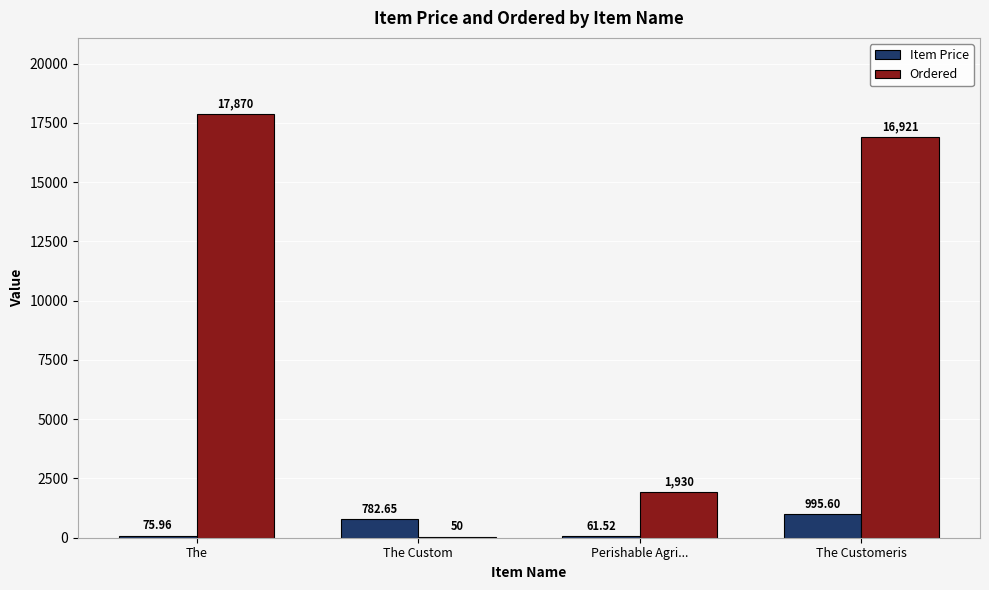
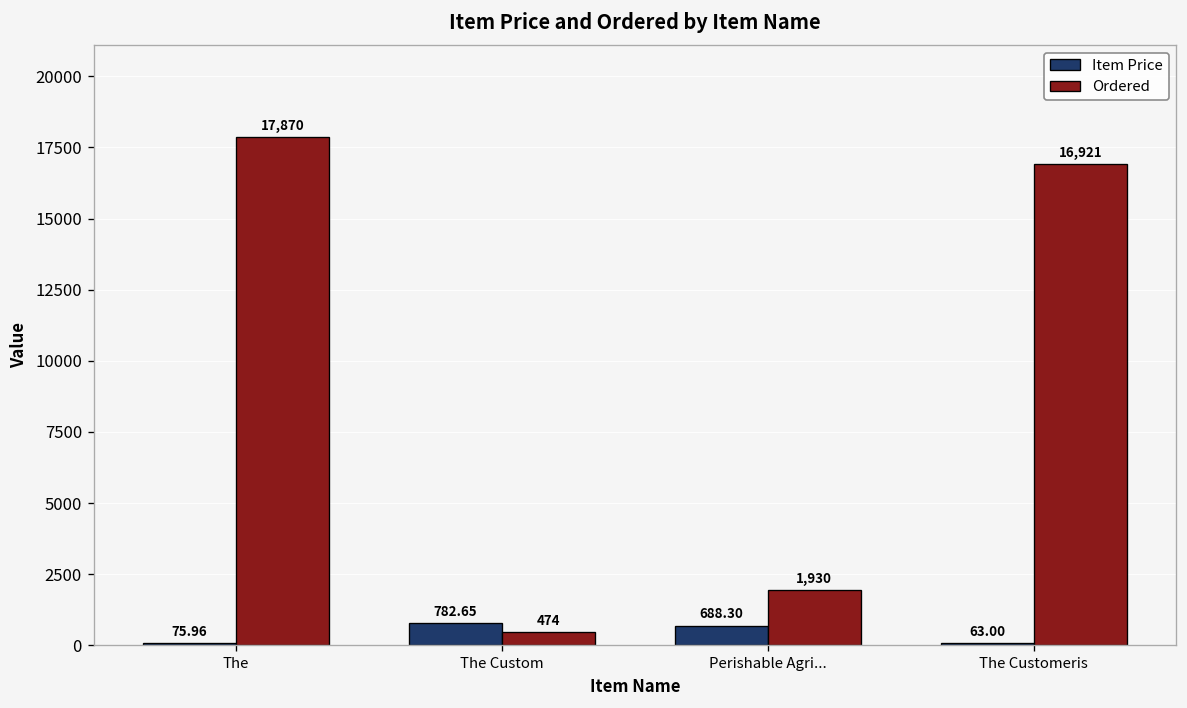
  {
    "Item Price": {
      "The": "75.96",
      "The Custom": "782.65",
-     "Perishable Agri...": "61.52",
-     "The Customeris": "995.60"
+     "Perishable Agri...": "688.30",
+     "The Customeris": "63.00"
    },
    "Ordered": {
      "The": "17,870",
-     "The Custom": "50",
+     "The Custom": "474",
      "Perishable Agri...": "1,930",
      "The Customeris": "16,921"
    }
  }
